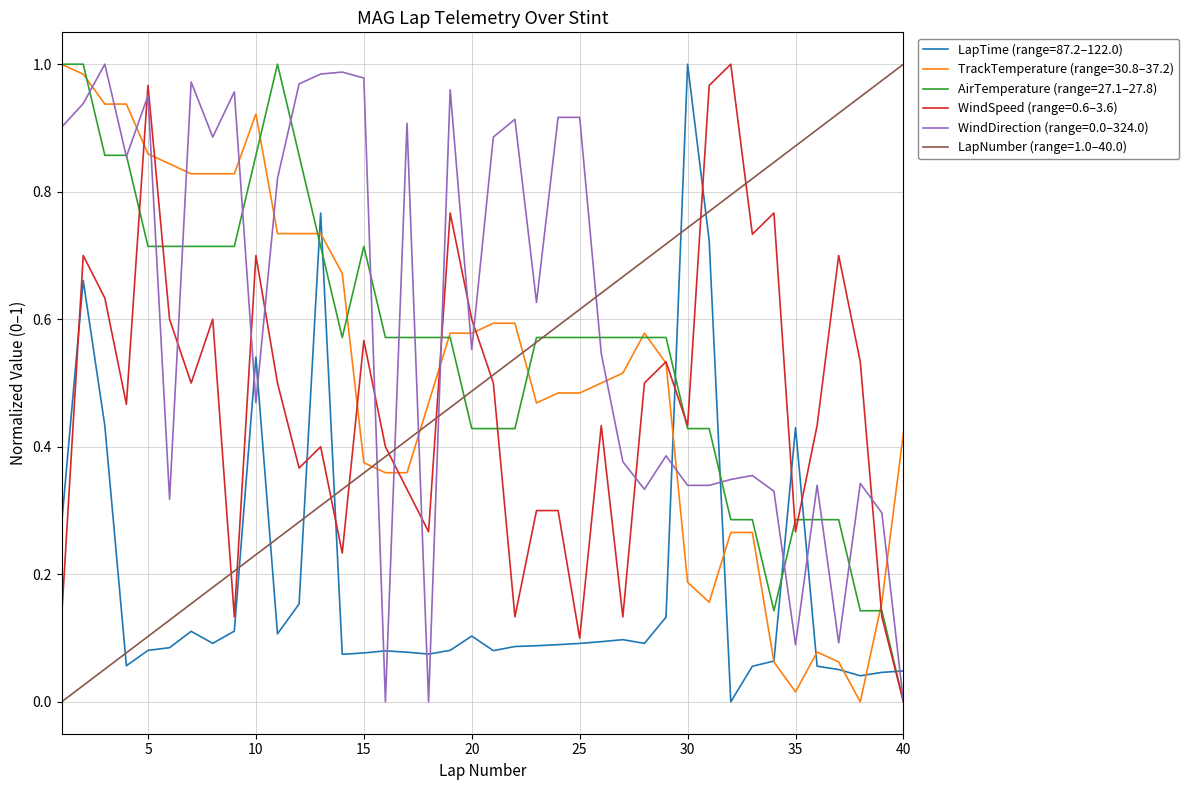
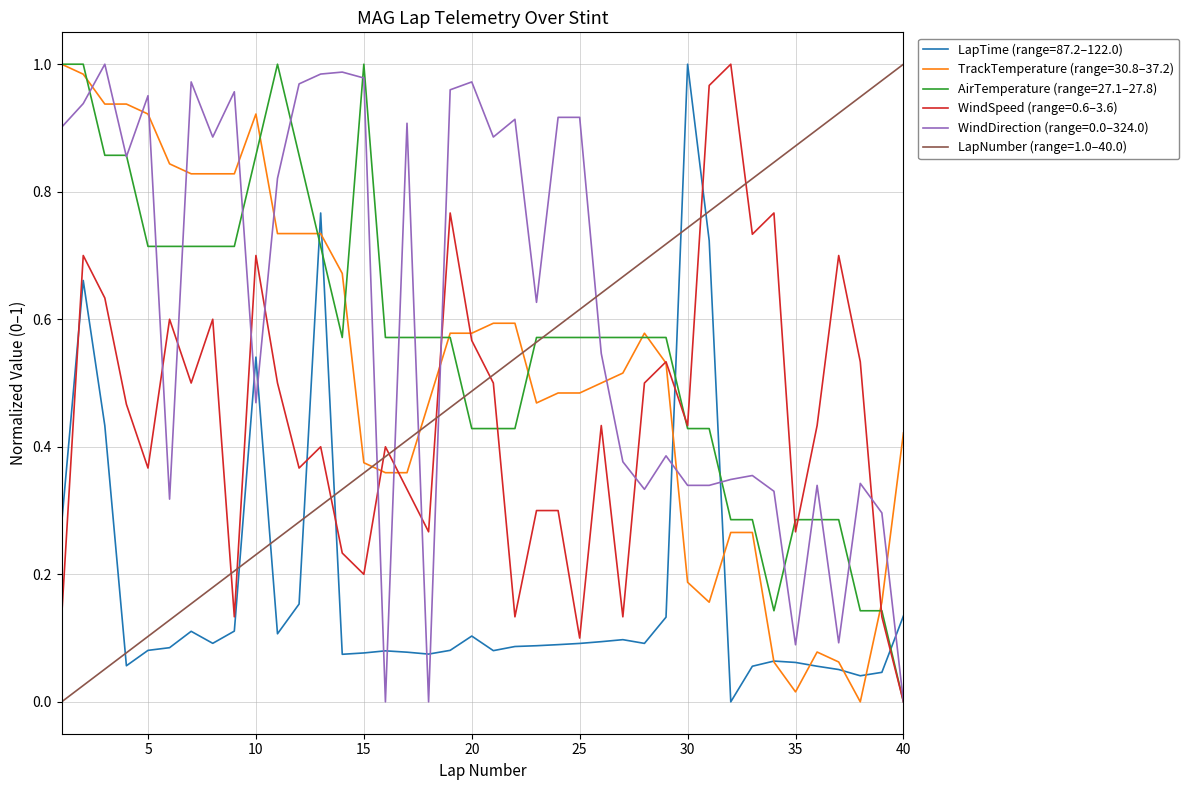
  {
    "LapTime (range=87.2–122.0)": {
      "5": 0.08,
      "10": 0.54,
      "15": 0.08,
      "20": 0.10,
      "25": 0.09,
      "30": 1.00,
-     "35": 0.43,
-     "40": 0.05
+     "35": 0.06,
+     "40": 0.13
    },
    "TrackTemperature (range=30.8–37.2)": {
-     "5": 0.86,
+     "5": 0.92,
      "10": 0.92,
      "15": 0.38,
      "20": 0.58,
      "25": 0.48,
      "30": 0.19,
      "35": 0.02,
      "40": 0.42
    },
    "AirTemperature (range=27.1–27.8)": {
      "5": 0.71,
      "10": 0.86,
-     "15": 0.71,
+     "15": 1.00,
      "20": 0.43,
      "25": 0.57,
      "30": 0.43,
      "35": 0.29
    },
    "WindSpeed (range=0.6–3.6)": {
-     "5": 0.97,
+     "5": 0.37,
      "10": 0.70,
-     "15": 0.57,
-     "20": 0.60,
+     "15": 0.20,
+     "20": 0.57,
      "25": 0.10,
      "30": 0.43,
      "35": 0.27
    },
    "WindDirection (range=0.0–324.0)": {
      "5": 0.95,
      "10": 0.47,
      "15": 0.98,
-     "20": 0.55,
+     "20": 0.97,
      "25": 0.92,
      "30": 0.34,
      "35": 0.09
    },
    "LapNumber (range=1.0–40.0)": {
      "5": 0.10,
      "10": 0.23,
      "15": 0.36,
      "20": 0.49,
      "25": 0.62,
      "30": 0.74,
      "35": 0.87,
      "40": 1.00
    }
  }
